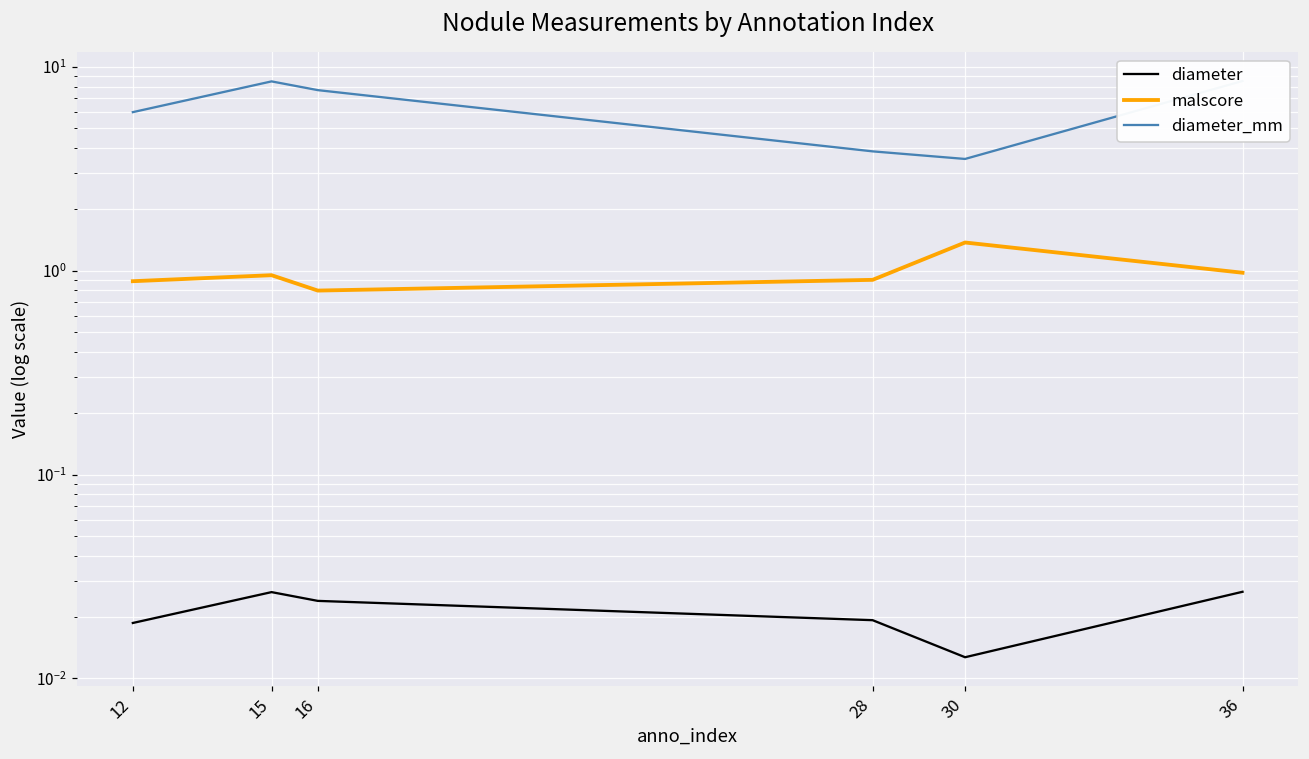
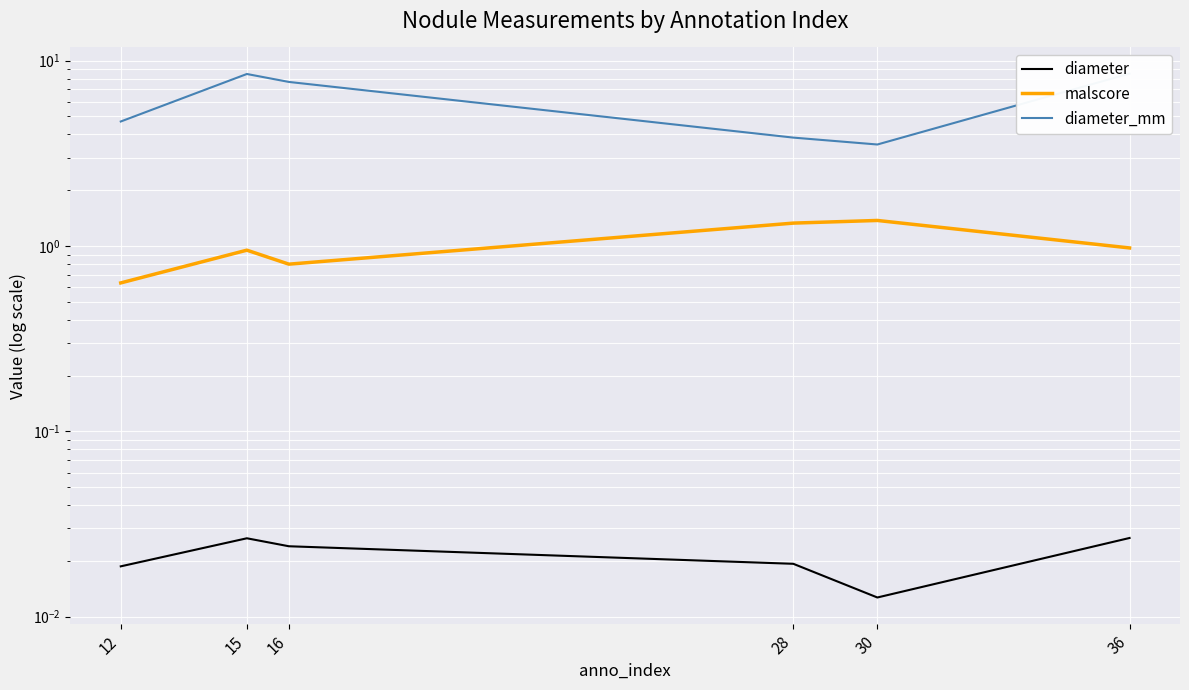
  {
    "diameter": {
      "12": 0.019,
      "15": 0.027,
      "16": 0.024,
      "28": 0.019,
      "30": 0.013,
      "36": 0.027
    },
    "malscore": {
-     "12": 0.9,
+     "12": 0.63,
      "15": 0.9,
      "16": 0.80,
-     "28": 0.9,
+     "28": 1.3,
      "30": 1.4,
      "36": 1.0
    },
    "diameter_mm": {
-     "12": 6.0,
+     "12": 4.7,
      "15": 8,
      "16": 7.7,
      "28": 3.8,
      "30": 3.5
    }
  }
